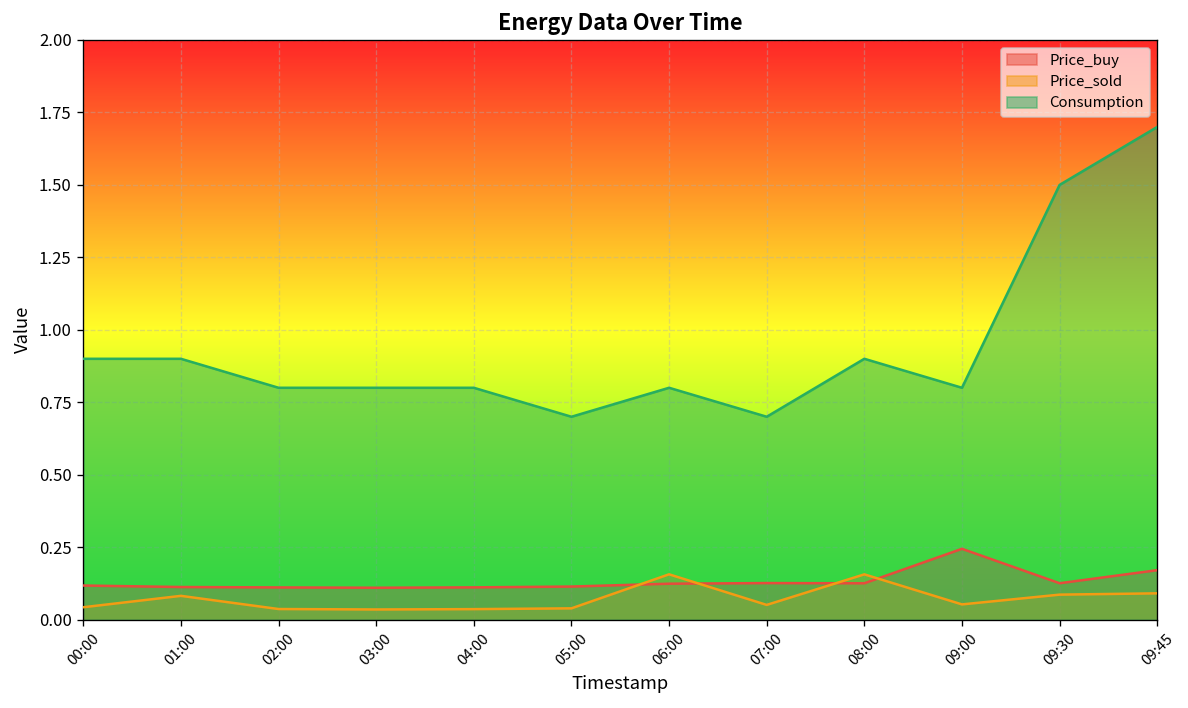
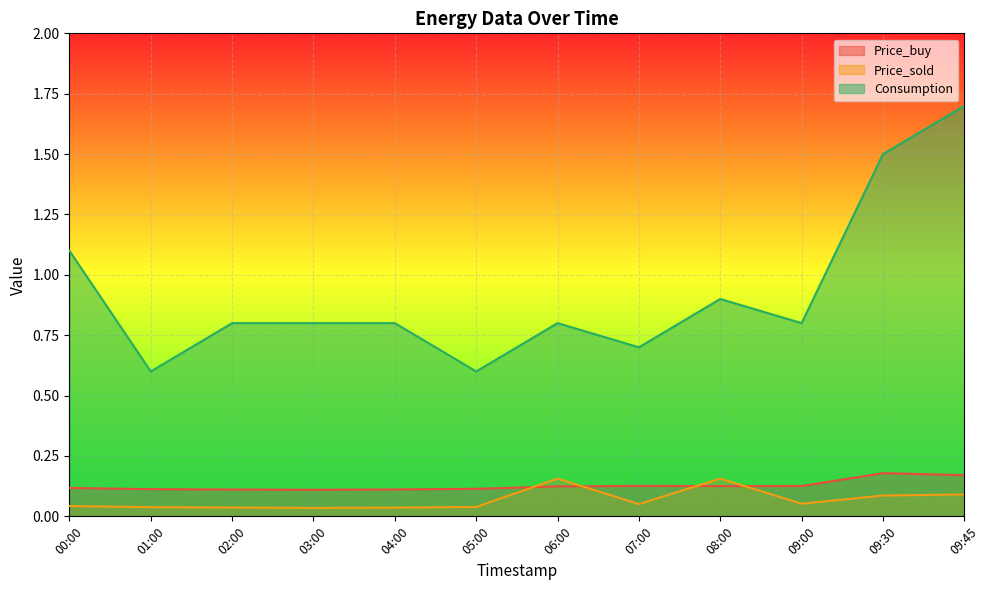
  {
    "Price_buy": {
      "00:00": 0.12,
      "01:00": 0.11,
      "02:00": 0.11,
      "03:00": 0.11,
      "04:00": 0.11,
      "05:00": 0.11,
      "06:00": 0.12,
      "07:00": 0.13,
      "08:00": 0.13,
-     "09:00": 0.24,
-     "09:30": 0.13,
+     "09:00": 0.13,
+     "09:30": 0.18,
      "09:45": 0.17
    },
    "Price_sold": {
      "00:00": 0.04,
-     "01:00": 0.08,
+     "01:00": 0.04,
      "02:00": 0.04,
      "03:00": 0.04,
      "04:00": 0.04,
      "05:00": 0.04,
      "06:00": 0.16,
      "07:00": 0.05,
      "08:00": 0.16,
      "09:00": 0.05,
      "09:30": 0.09,
      "09:45": 0.09
    },
    "Consumption": {
-     "00:00": 0.9,
-     "01:00": 0.9,
+     "00:00": 1.1,
+     "01:00": 0.6,
      "02:00": 0.8,
      "03:00": 0.8,
      "04:00": 0.8,
-     "05:00": 0.7,
+     "05:00": 0.6,
      "06:00": 0.8,
      "07:00": 0.7,
      "08:00": 0.9,
      "09:00": 0.8,
      "09:30": 1.5,
      "09:45": 1.7
    }
  }
